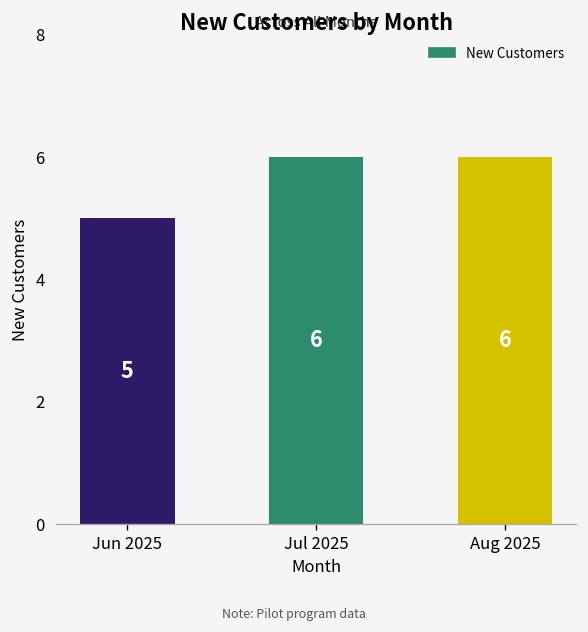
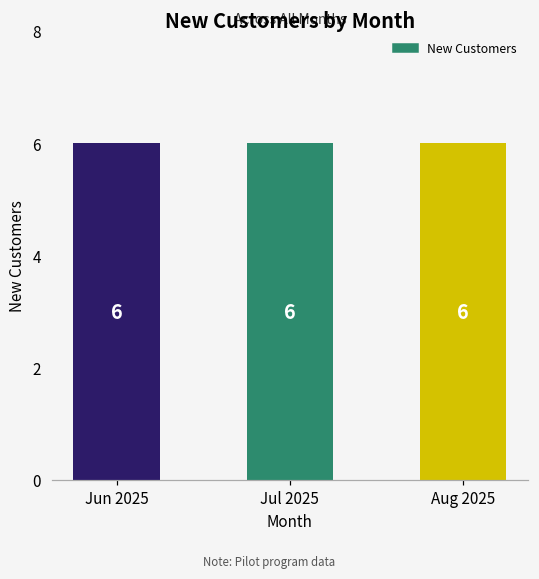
  {
-   "Jun 2025": 5,
+   "Jun 2025": 6,
    "Jul 2025": 6,
    "Aug 2025": 6
  }
